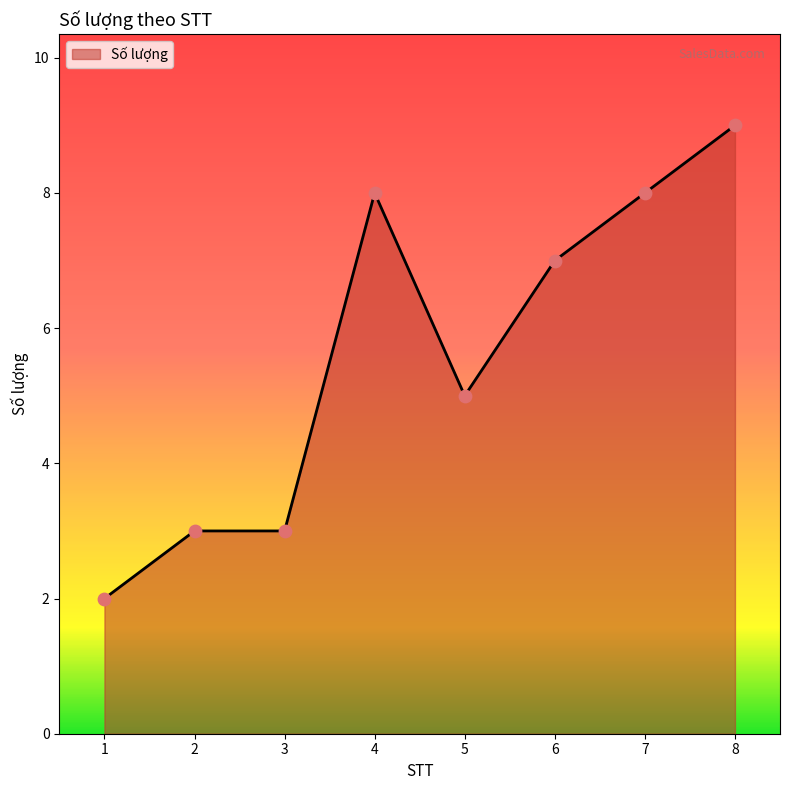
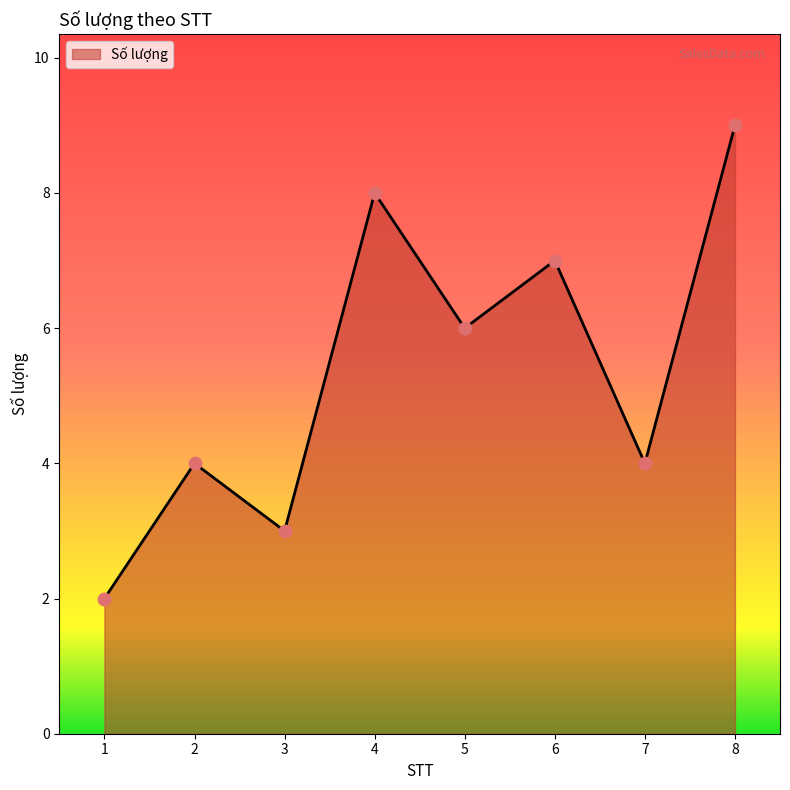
  {
    "1": 2,
-   "2": 3,
+   "2": 4,
    "3": 3,
    "4": 8,
-   "5": 5,
+   "5": 6,
    "6": 7,
-   "7": 8,
+   "7": 4,
    "8": 9
  }
